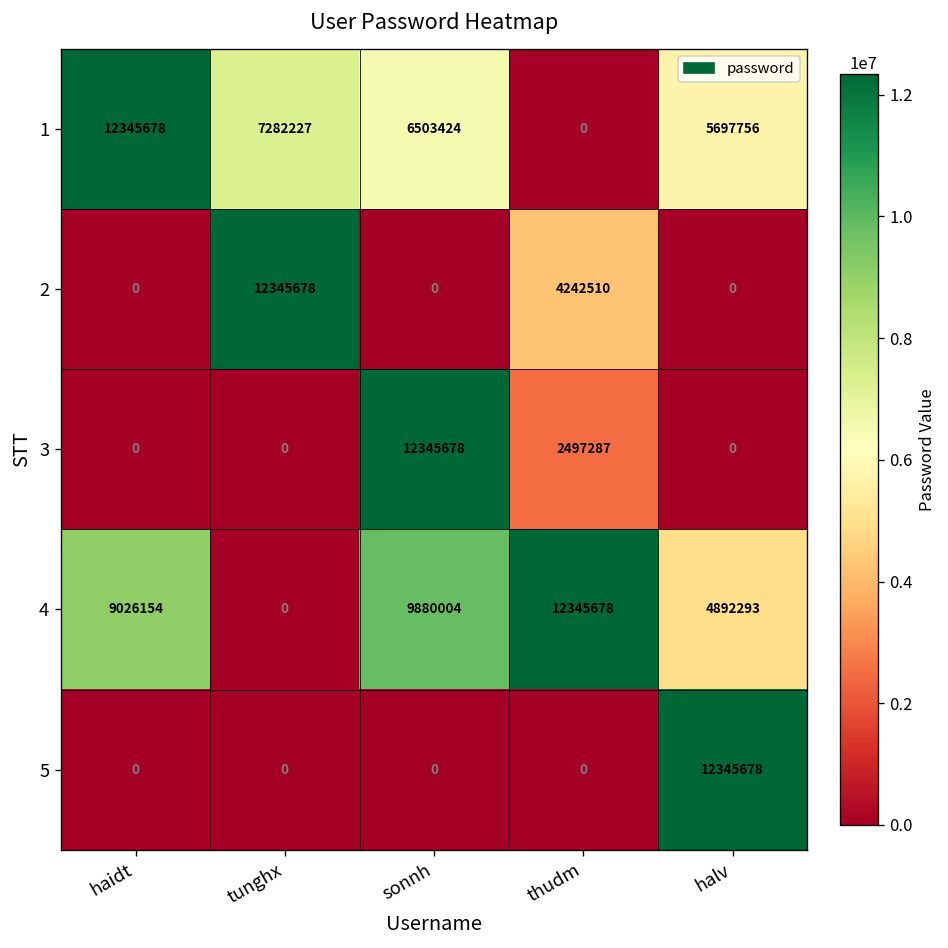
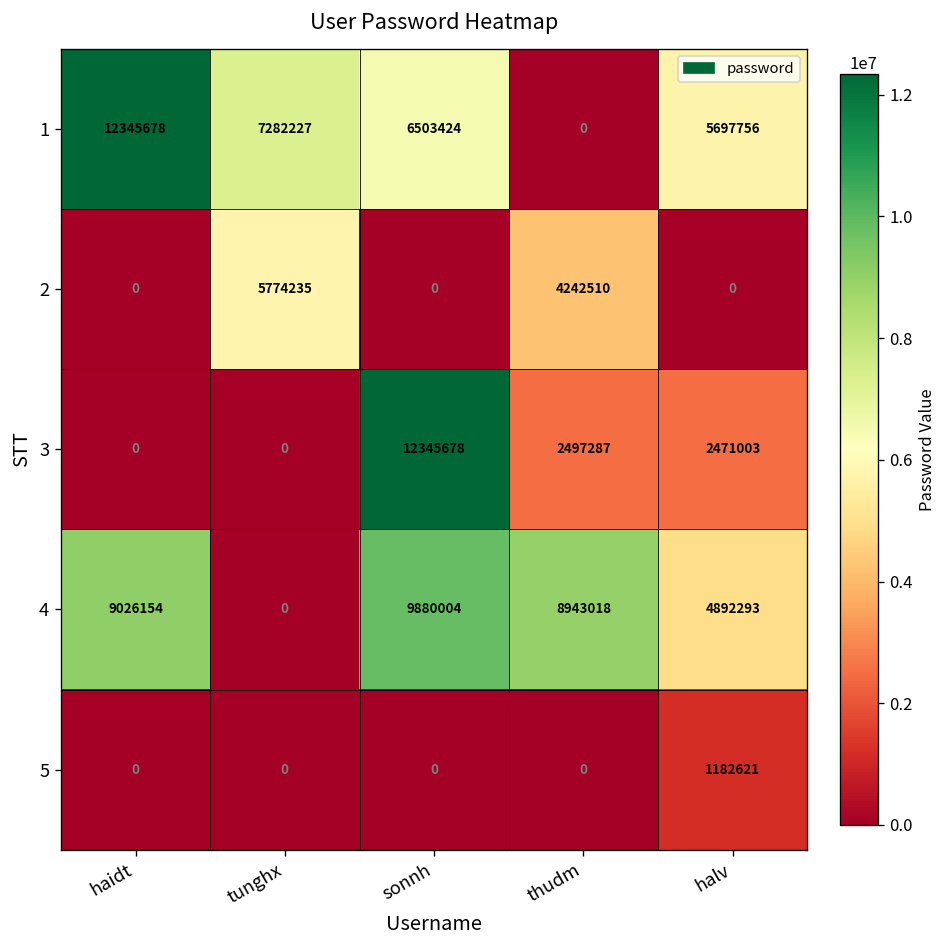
  {
    "1": {
      "haidt": 12345678,
      "tunghx": 7282227,
      "sonnh": 6503424,
      "thudm": 0,
      "halv": 5697756
    },
    "2": {
      "haidt": 0,
-     "tunghx": 12345678,
+     "tunghx": 5774235,
      "sonnh": 0,
      "thudm": 4242510,
      "halv": 0
    },
    "3": {
      "haidt": 0,
      "tunghx": 0,
      "sonnh": 12345678,
      "thudm": 2497287,
-     "halv": 0
+     "halv": 2471003
    },
    "4": {
      "haidt": 9026154,
      "tunghx": 0,
      "sonnh": 9880004,
-     "thudm": 12345678,
+     "thudm": 8943018,
      "halv": 4892293
    },
    "5": {
      "haidt": 0,
      "tunghx": 0,
      "sonnh": 0,
      "thudm": 0,
-     "halv": 12345678
+     "halv": 1182621
    }
  }
